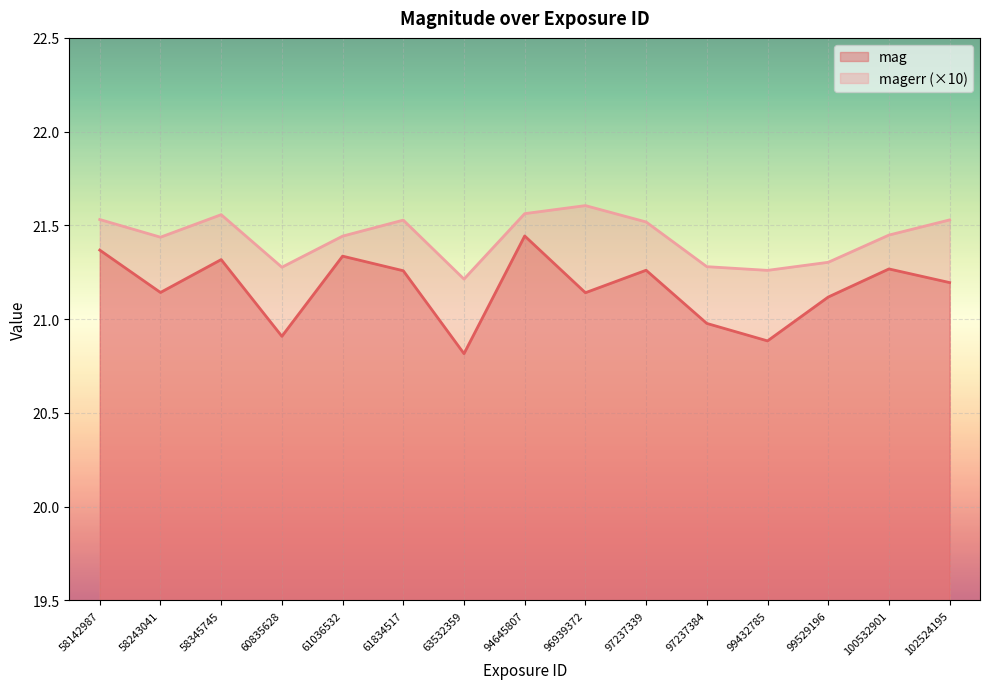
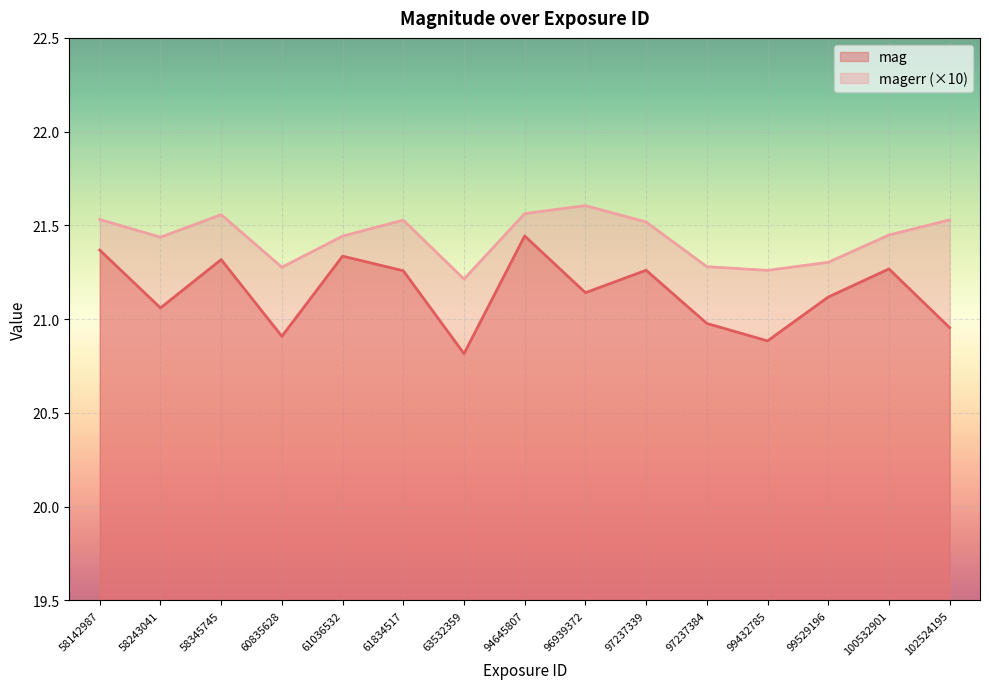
  {
    "mag": {
      "58142987": 21.37,
-     "58243041": 21.14,
+     "58243041": 21.06,
      "58345745": 21.32,
      "60835628": 20.91,
      "61036532": 21.34,
      "61834517": 21.26,
      "63532359": 20.82,
      "94645807": 21.44,
      "96939372": 21.14,
      "97237339": 21.26,
      "97237384": 20.98,
      "99432785": 20.88,
      "99529196": 21.12,
      "100532901": 21.27,
-     "102524195": 21.19
+     "102524195": 20.95
    },
    "magerr (×10)": {
      "58142987": 21.53,
      "58243041": 21.44,
      "58345745": 21.56,
      "60835628": 21.28,
      "61036532": 21.44,
      "61834517": 21.53,
      "63532359": 21.21,
      "94645807": 21.56,
      "96939372": 21.61,
      "97237339": 21.52,
      "97237384": 21.28,
      "99432785": 21.26,
      "99529196": 21.30,
      "100532901": 21.45,
      "102524195": 21.53
    }
  }
